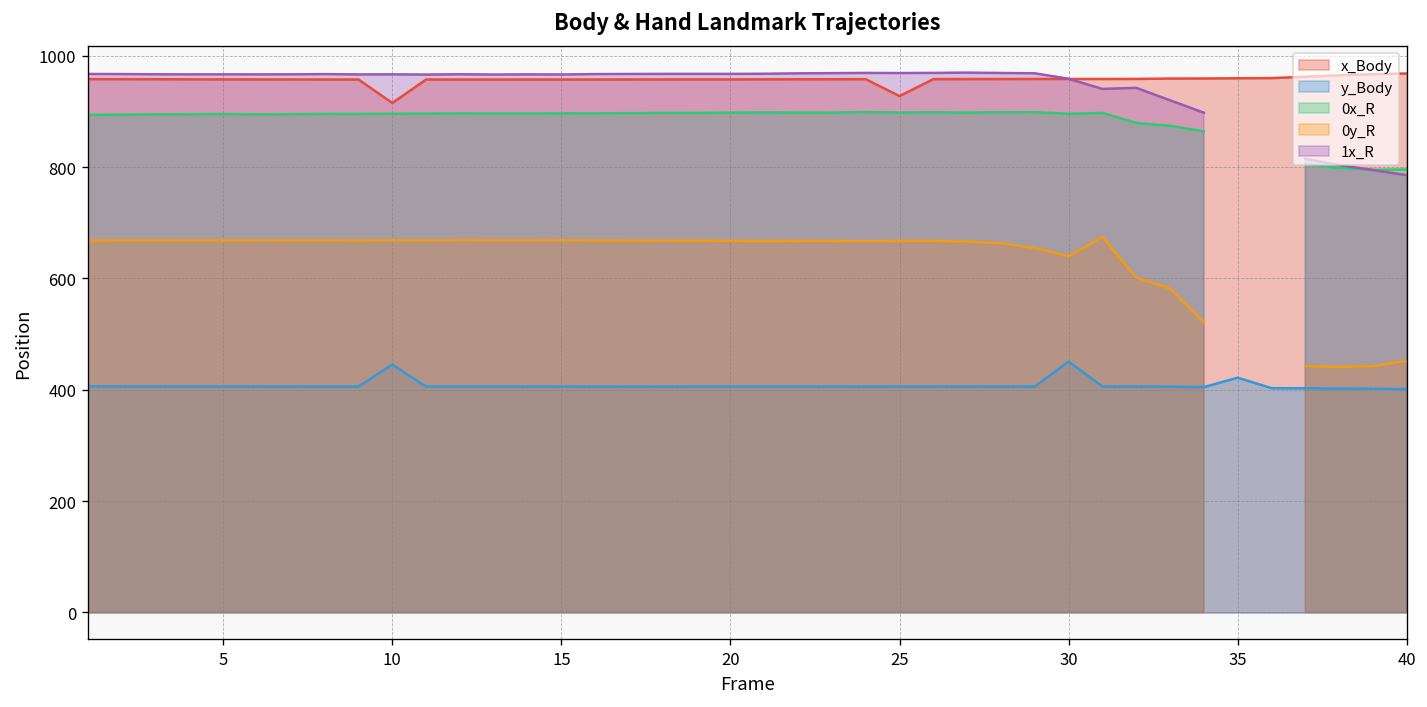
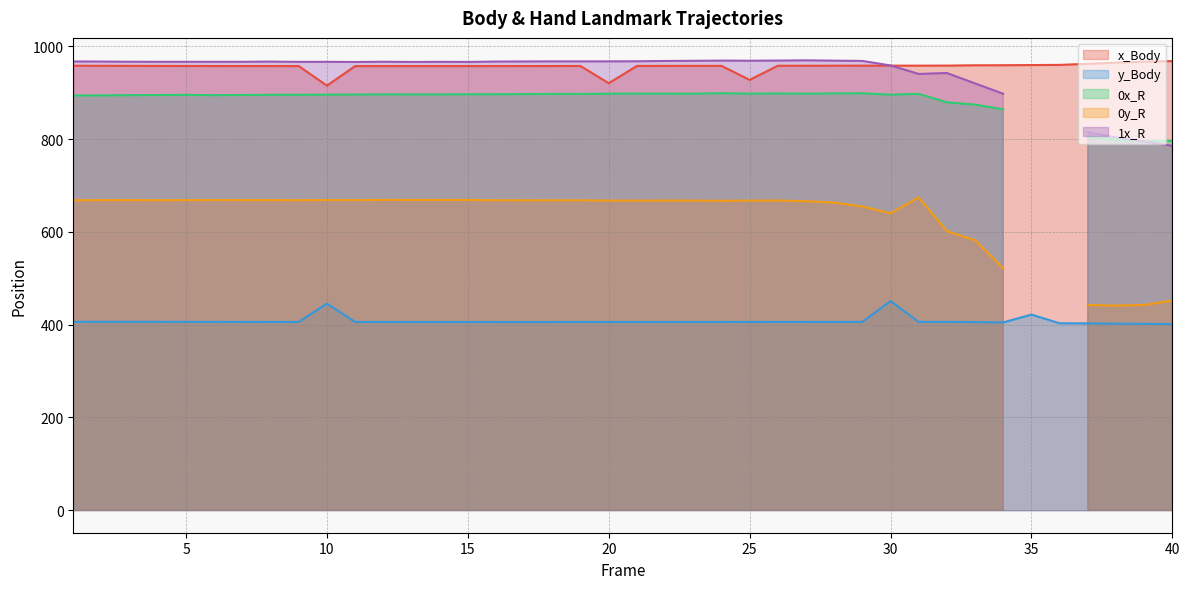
  {
    "x_Body": {
      "5": 960,
      "10": 920,
      "15": 960,
-     "20": 960,
+     "20": 920,
      "25": 930,
      "35": 960,
      "40": 970
    },
    "y_Body": {
      "5": 410,
      "10": 450,
      "15": 410,
      "20": 410,
      "25": 410,
      "30": 450,
      "35": 420,
      "40": 400
    }
  }
